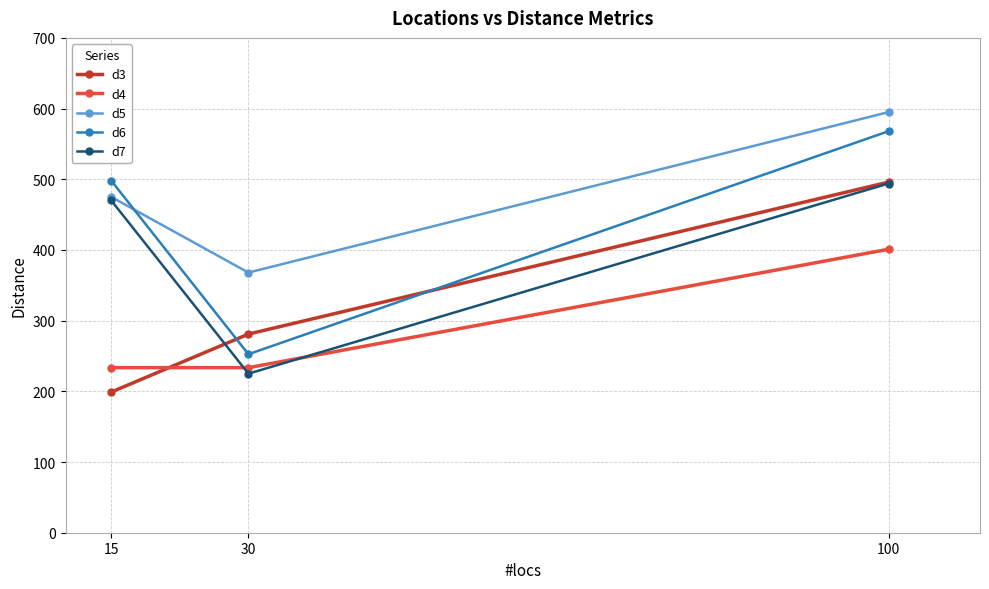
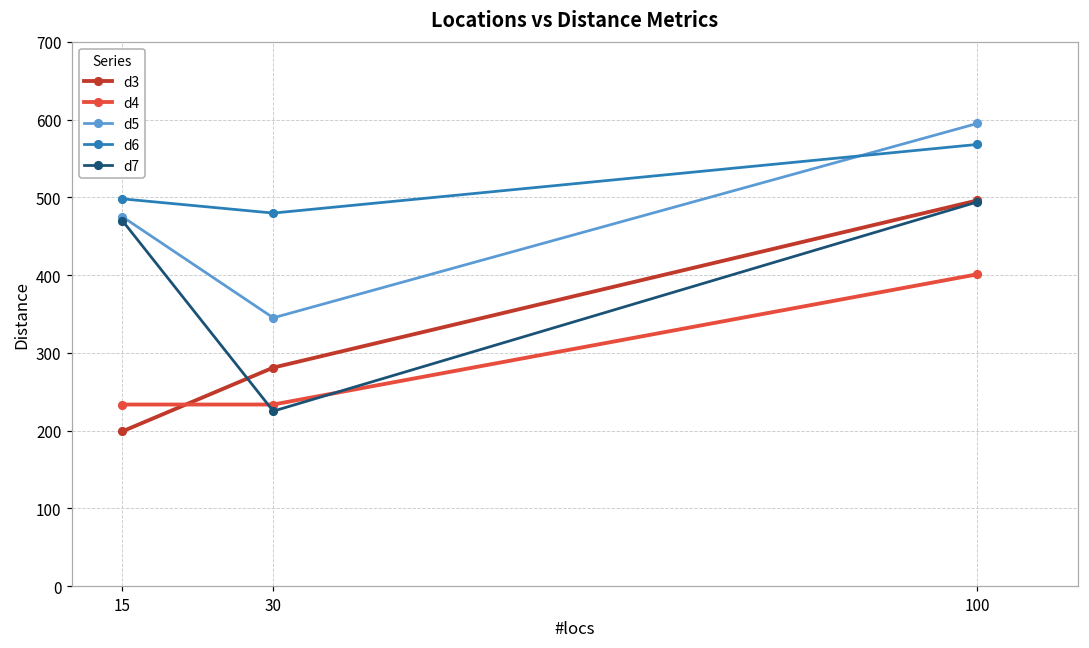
  {
    "d5": {
      "15": 480,
-     "30": 370,
+     "30": 350,
      "100": 600
    },
    "d6": {
      "15": 500,
-     "30": 250,
+     "30": 480,
      "100": 570
    },
    "d7": {
      "15": 470,
      "30": 230
    }
  }
